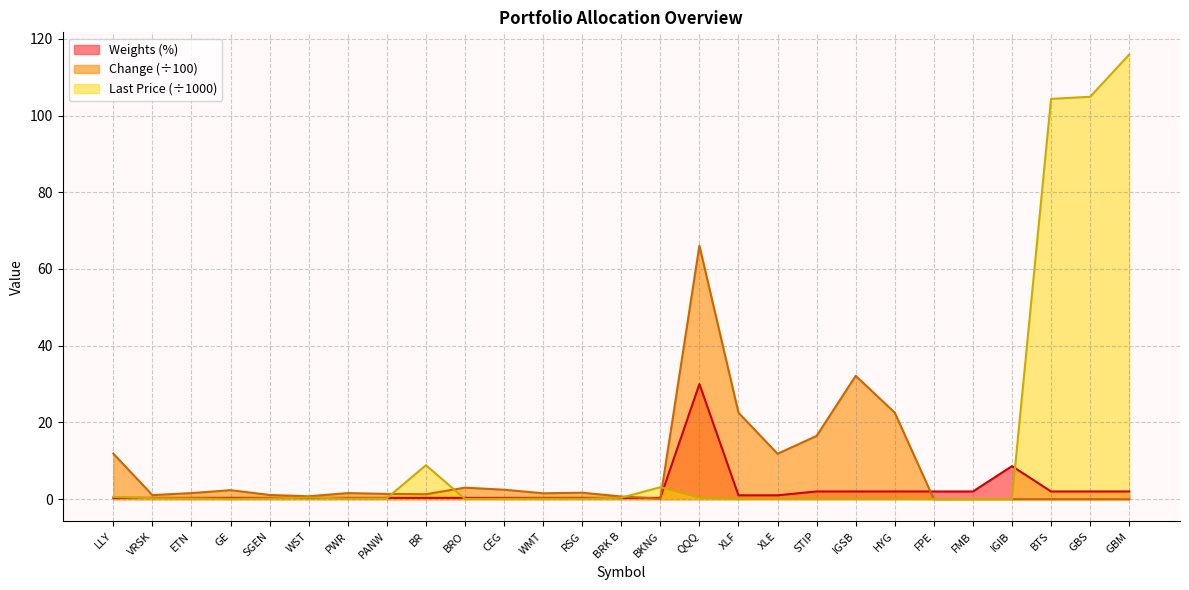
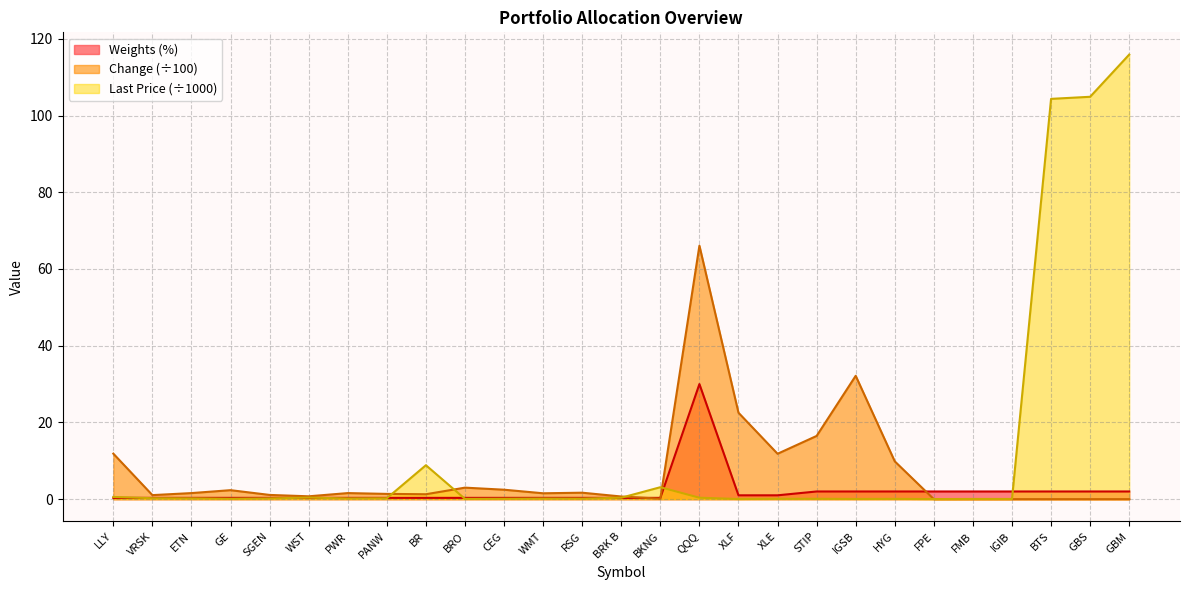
  {
    "Weights (%)": {
      "BR": 0,
      "QQQ": 30,
      "XLF": 1,
      "XLE": 1,
      "STIP": 2,
      "IGSB": 2,
      "HYG": 2,
      "FPE": 2,
      "FMB": 2,
-     "IGIB": 9,
+     "IGIB": 2,
      "BTS": 2,
      "GBS": 2,
      "GBM": 2
    },
    "Change (÷100)": {
      "LLY": 12,
      "VRSK": 1,
      "ETN": 2,
      "GE": 2,
      "SGEN": 1,
      "PWR": 2,
      "PANW": 1,
      "BR": 1,
      "BRO": 3,
      "CEG": 2,
      "WMT": 2,
      "RSG": 2,
      "QQQ": 66,
      "XLF": 23,
      "XLE": 12,
      "STIP": 16,
      "IGSB": 32,
-     "HYG": 23,
+     "HYG": 10,
      "BTS": 0,
      "GBS": 0,
      "GBM": 0
    },
    "Last Price (÷1000)": {
      "BR": 9,
      "BKNG": 3,
      "QQQ": 0,
      "XLF": 0,
      "XLE": 0,
      "STIP": 0,
      "IGSB": 0,
      "HYG": 0,
      "BTS": 104,
      "GBS": 105,
      "GBM": 116
    }
  }
